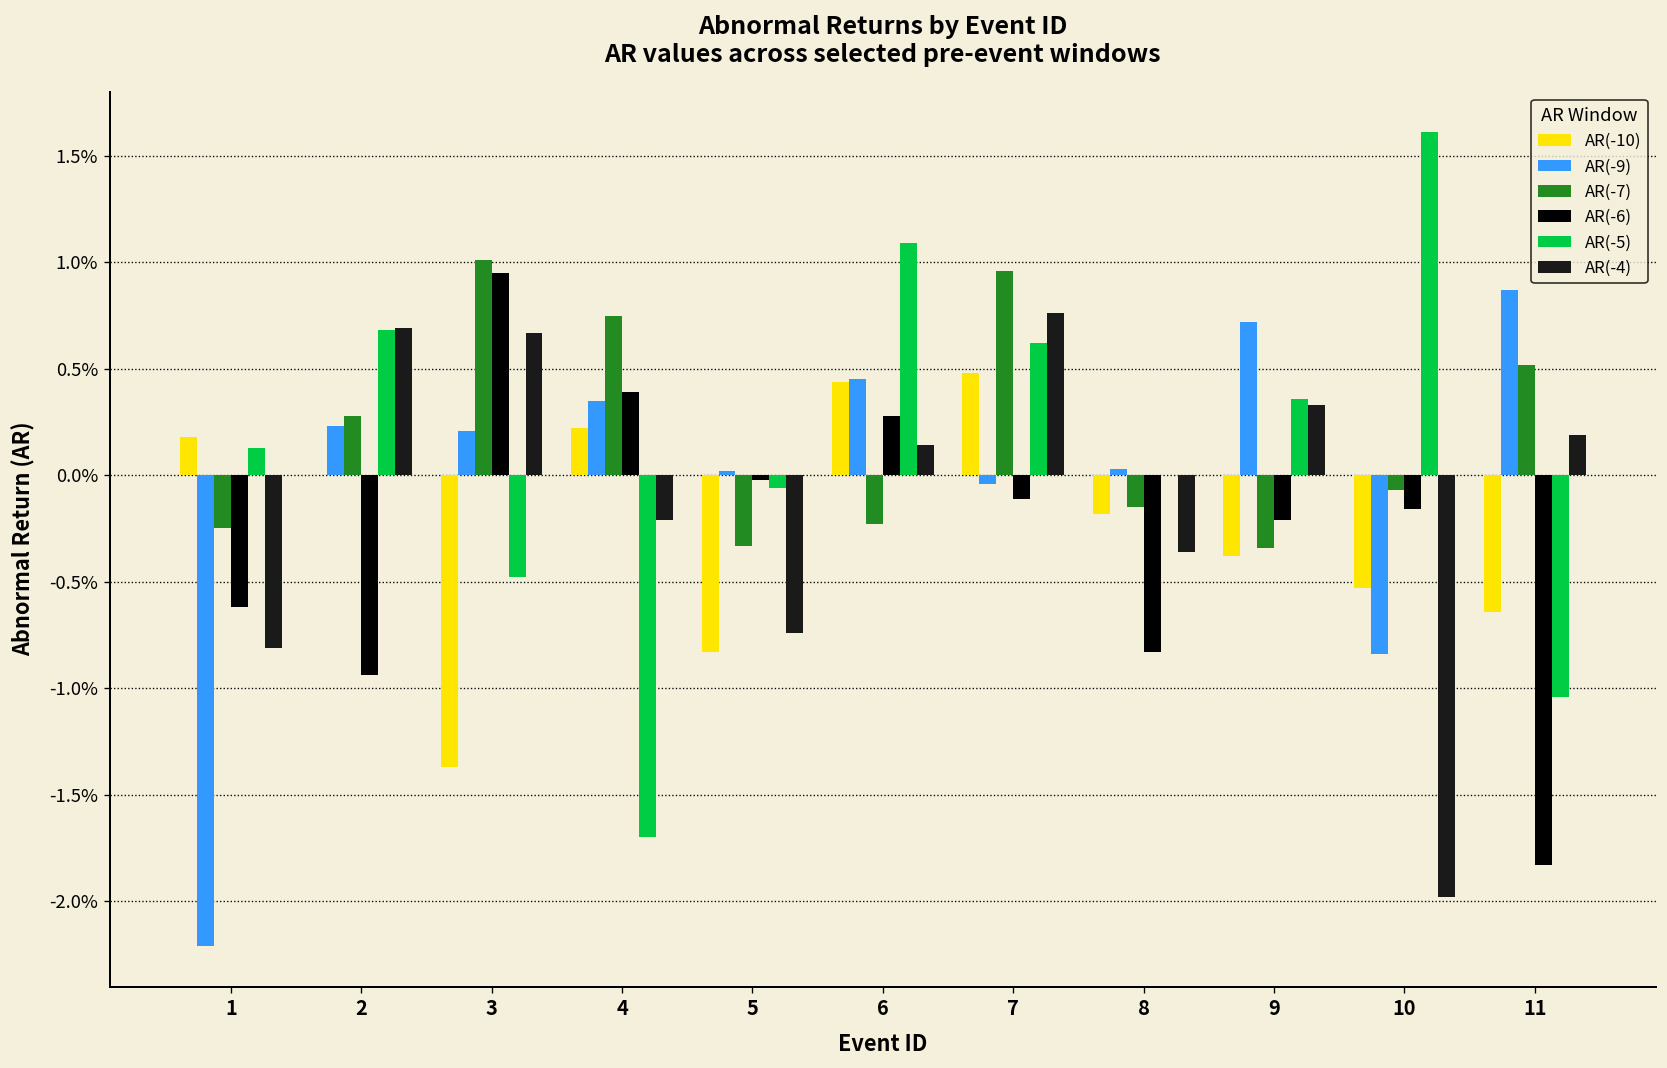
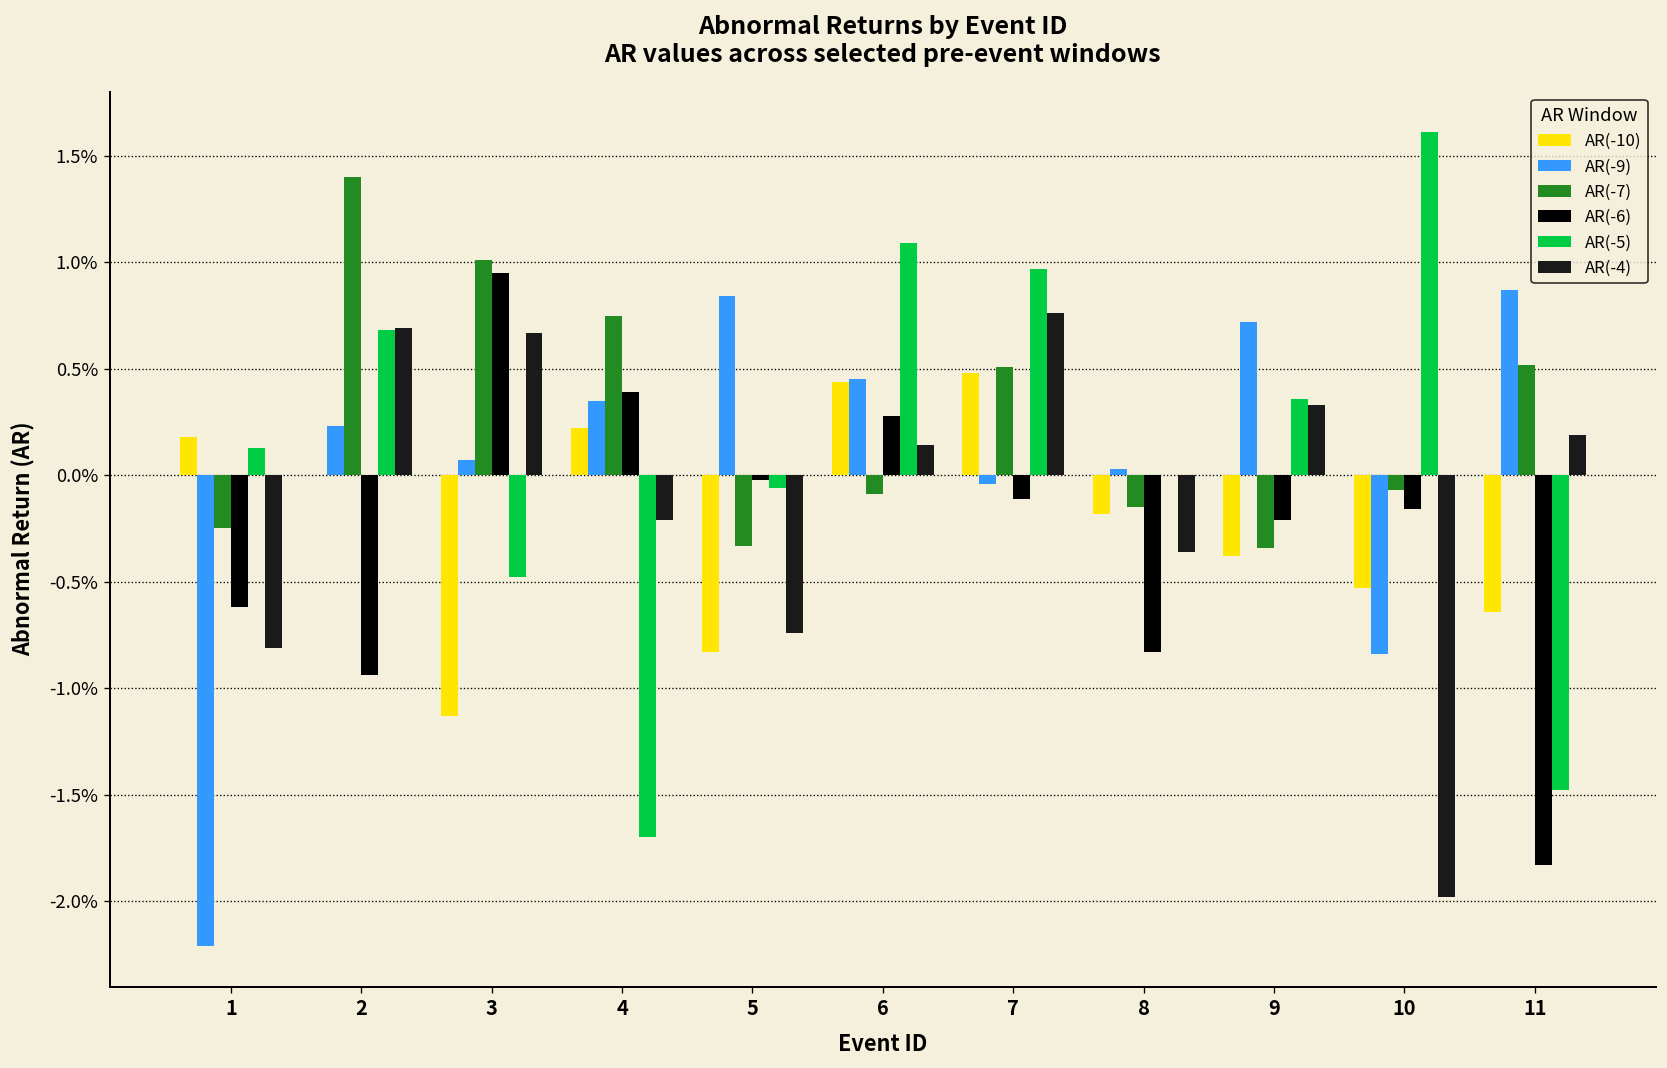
  {
    "AR(-10)": {
      "1": "0.18%",
      "2": "0.00%",
-     "3": "-1.37%",
+     "3": "-1.13%",
      "4": "0.22%",
      "5": "-0.83%",
      "6": "0.44%",
      "7": "0.48%",
      "8": "-0.18%",
      "9": "-0.38%",
      "10": "-0.53%",
      "11": "-0.64%"
    },
    "AR(-9)": {
      "1": "-2.21%",
      "2": "0.23%",
-     "3": "0.21%",
+     "3": "0.07%",
      "4": "0.35%",
-     "5": "0.02%",
+     "5": "0.84%",
      "6": "0.45%",
      "7": "-0.04%",
      "8": "0.03%",
      "9": "0.72%",
      "10": "-0.84%",
      "11": "0.87%"
    },
    "AR(-7)": {
      "1": "-0.25%",
-     "2": "0.28%",
+     "2": "1.40%",
      "3": "1.01%",
      "4": "0.75%",
      "5": "-0.33%",
-     "6": "-0.23%",
-     "7": "0.96%",
+     "6": "-0.09%",
+     "7": "0.51%",
      "8": "-0.15%",
      "9": "-0.34%",
      "10": "-0.07%",
      "11": "0.52%"
    },
    "AR(-5)": {
      "1": "0.13%",
      "2": "0.68%",
      "3": "-0.48%",
      "4": "-1.70%",
      "5": "-0.06%",
      "6": "1.09%",
-     "7": "0.62%",
+     "7": "0.97%",
      "8": "0.00%",
      "9": "0.36%",
      "10": "1.61%",
-     "11": "-1.04%"
+     "11": "-1.48%"
    }
  }
